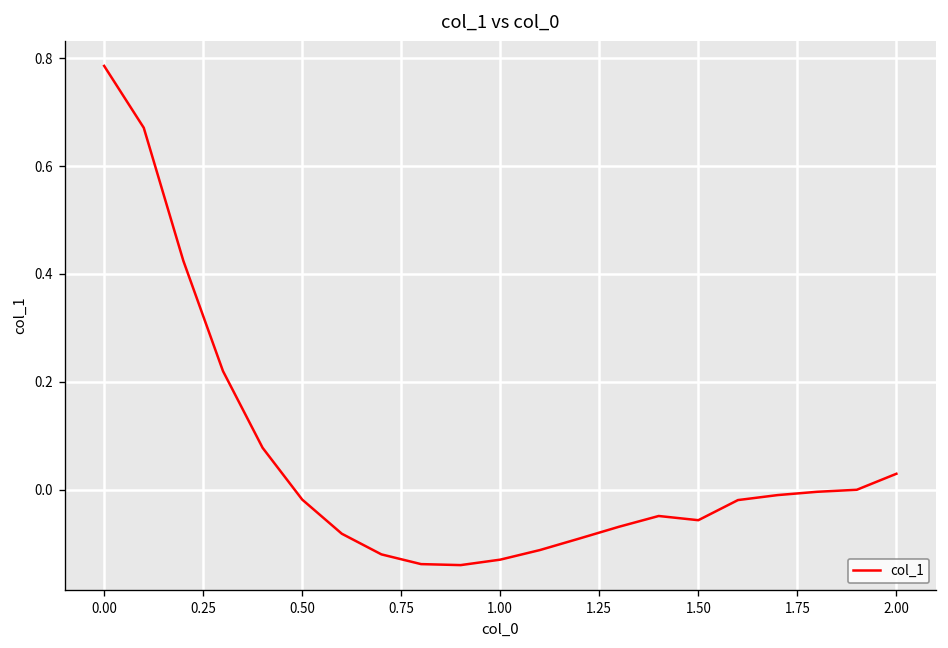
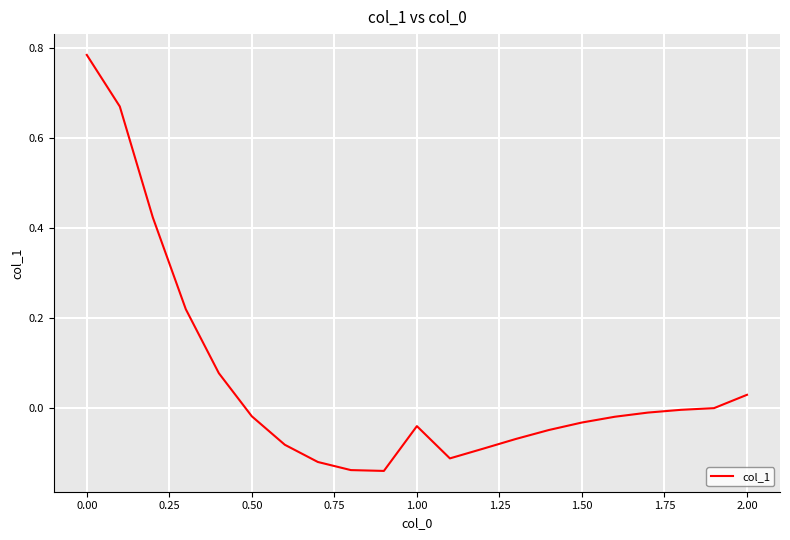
  {
    "0.00": 0.79,
    "0.50": -0.02,
-   "1.00": -0.13,
-   "1.50": -0.06,
+   "1.00": -0.04,
+   "1.50": -0.03,
    "2.00": 0.03
  }
